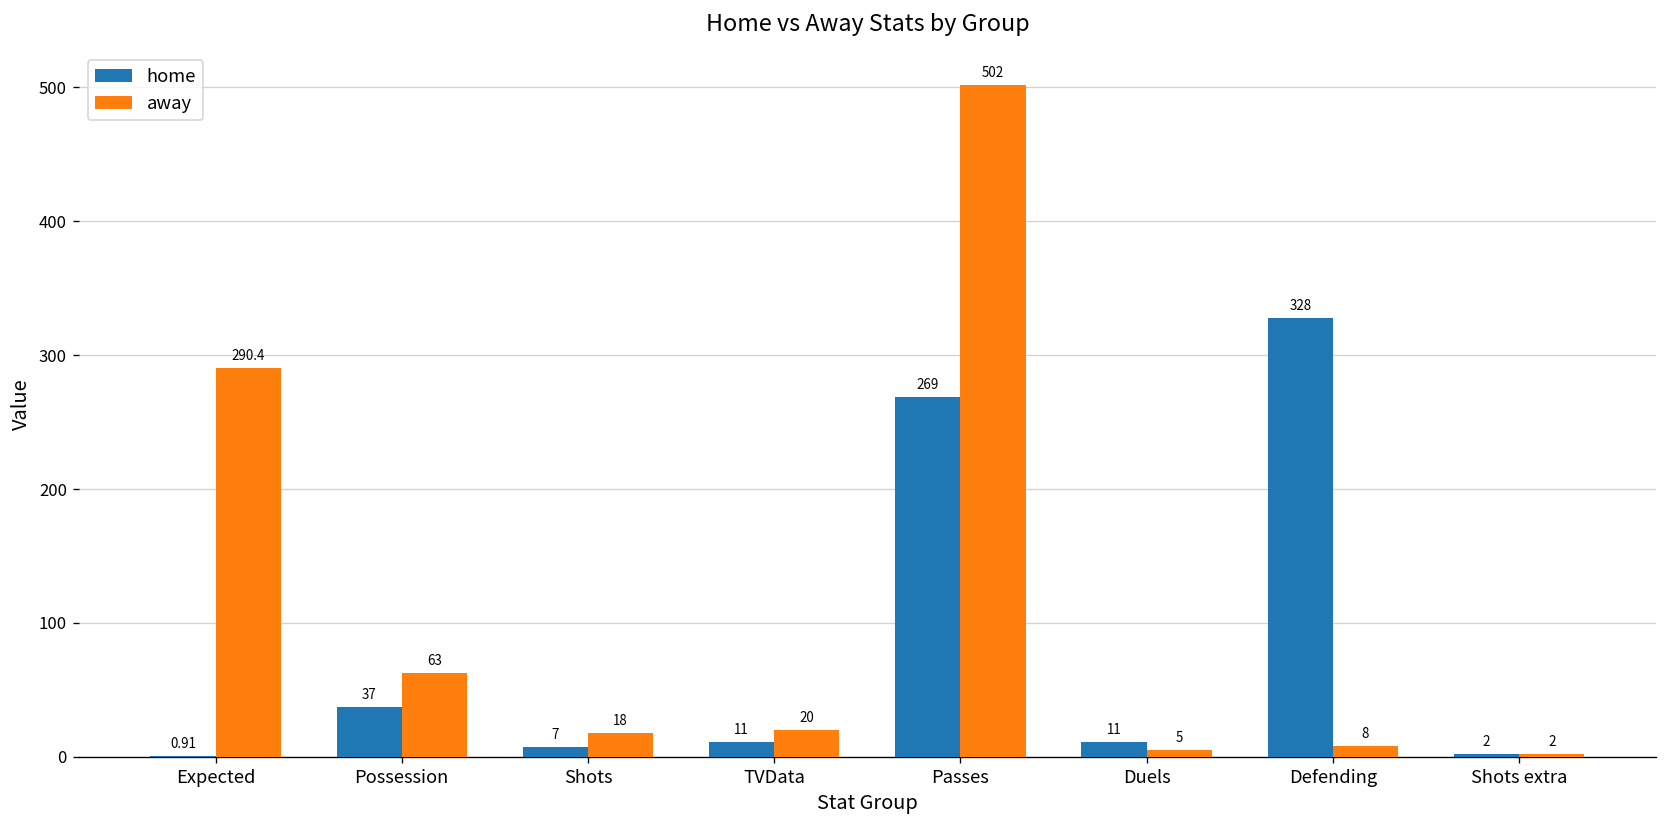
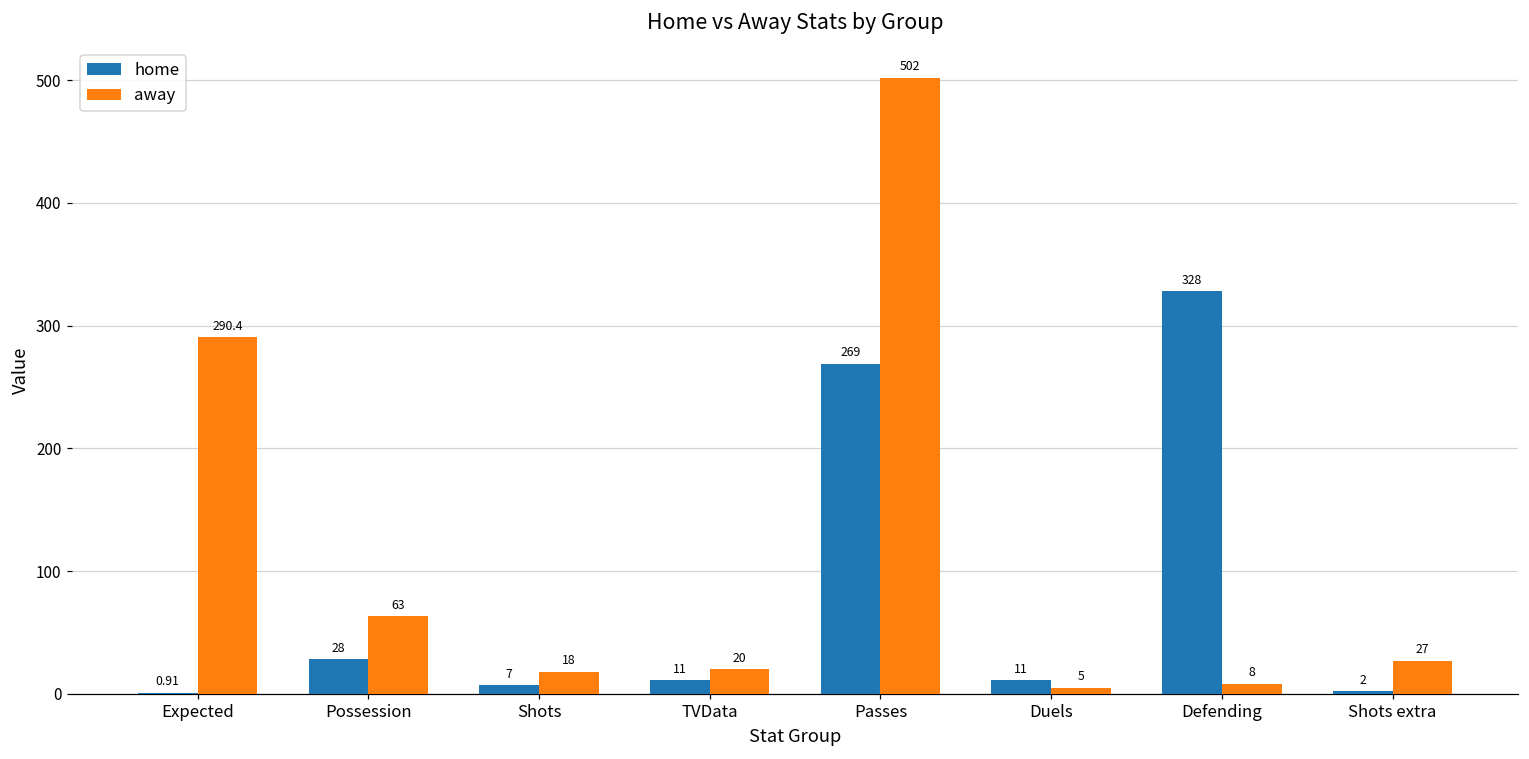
  {
    "home": {
      "Expected": 0.91,
-     "Possession": 37,
+     "Possession": 28,
      "Shots": 7,
      "TVData": 11,
      "Passes": 269,
      "Duels": 11,
      "Defending": 328,
      "Shots extra": 2
    },
    "away": {
      "Expected": 290.4,
      "Possession": 63,
      "Shots": 18,
      "TVData": 20,
      "Passes": 502,
      "Duels": 5,
      "Defending": 8,
-     "Shots extra": 2
+     "Shots extra": 27
    }
  }
